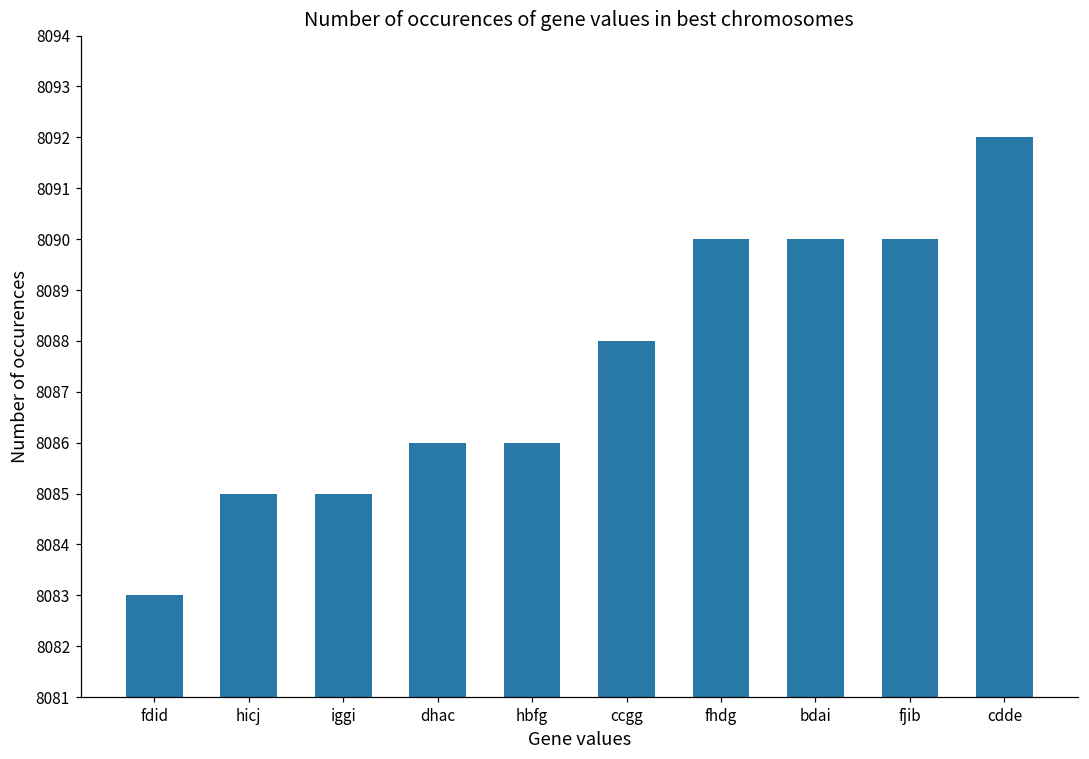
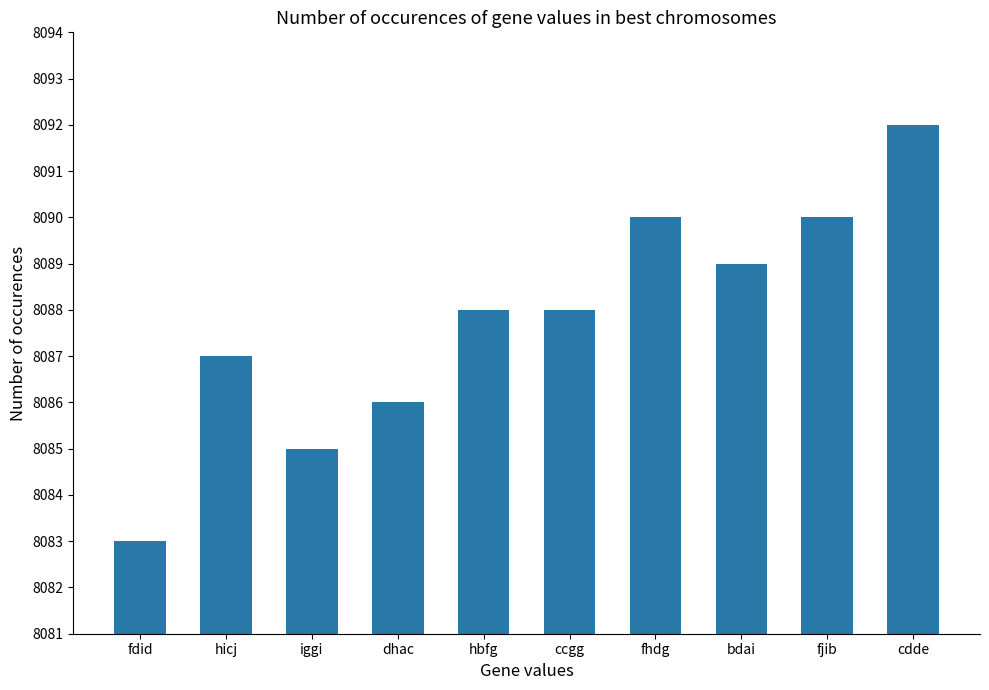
  {
    "fdid": 8083,
-   "hicj": 8085,
+   "hicj": 8087,
    "iggi": 8085,
    "dhac": 8086,
-   "hbfg": 8086,
+   "hbfg": 8088,
    "ccgg": 8088,
    "fhdg": 8090,
-   "bdai": 8090,
+   "bdai": 8089,
    "fjib": 8090,
    "cdde": 8092
  }
